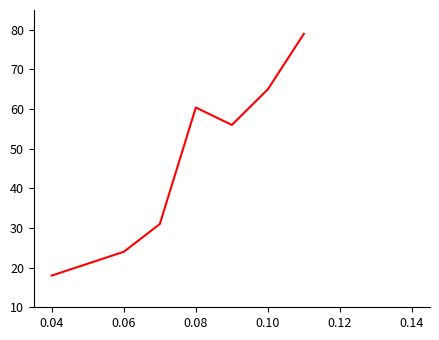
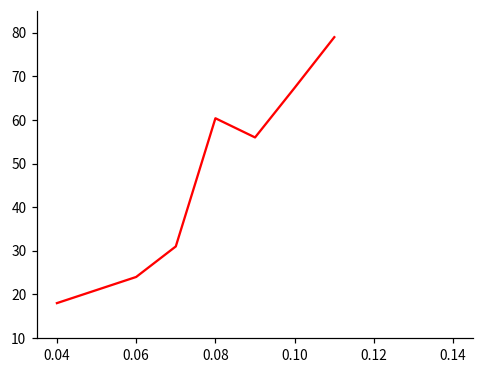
  {
    "0.04": 18,
    "0.06": 24,
    "0.08": 60,
-   "0.10": 65
+   "0.10": 67
  }
